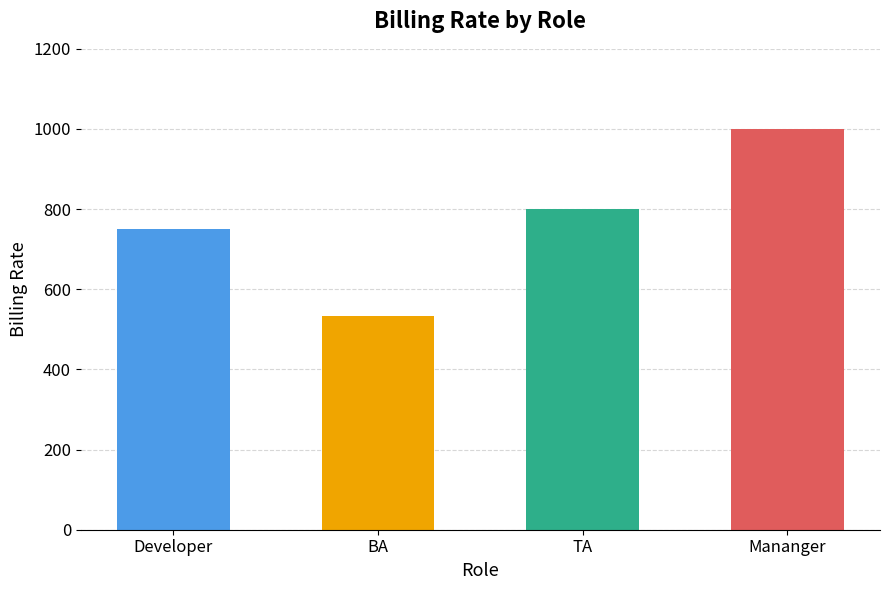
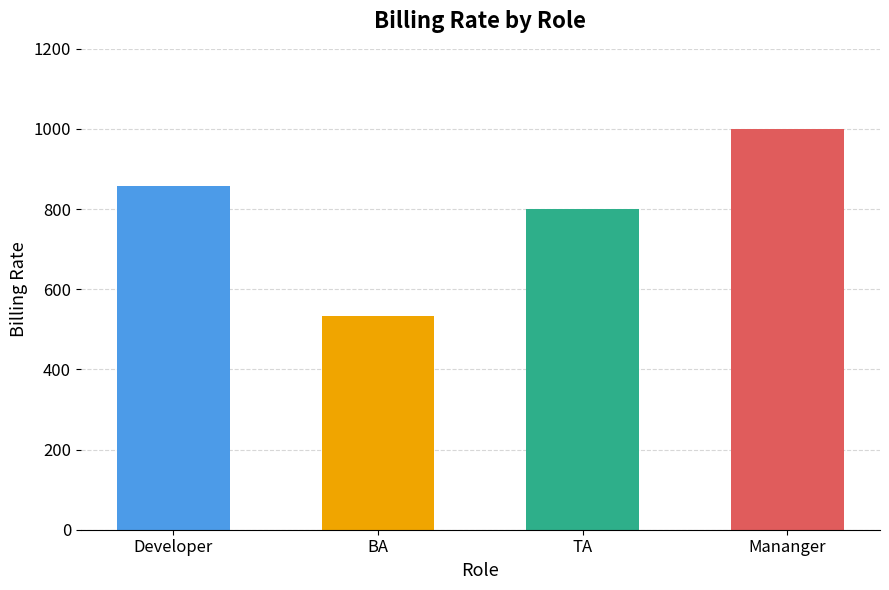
  {
-   "Developer": 750,
+   "Developer": 860,
    "BA": 530,
    "TA": 800,
    "Mananger": 1000
  }
